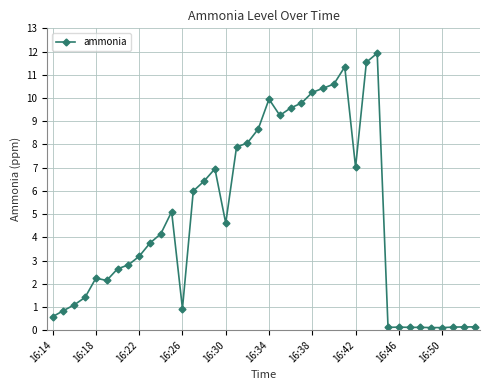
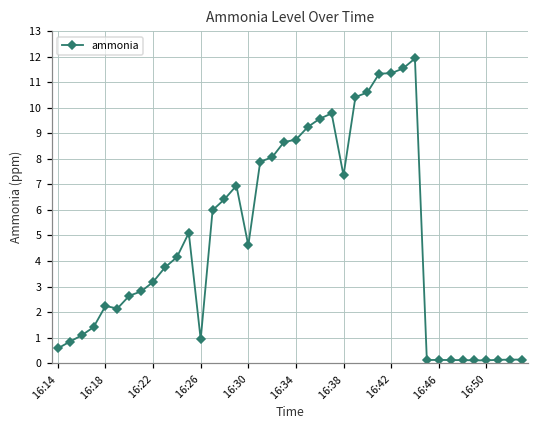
  {
    "16:14": 0.6,
    "16:18": 2.2,
    "16:22": 3.2,
    "16:26": 0.9,
    "16:30": 4.6,
-   "16:34": 10.0,
-   "16:38": 10.2,
-   "16:42": 7.0,
+   "16:34": 8.8,
+   "16:38": 7.4,
+   "16:42": 11.4,
    "16:46": 0.1,
    "16:50": 0.1
  }
